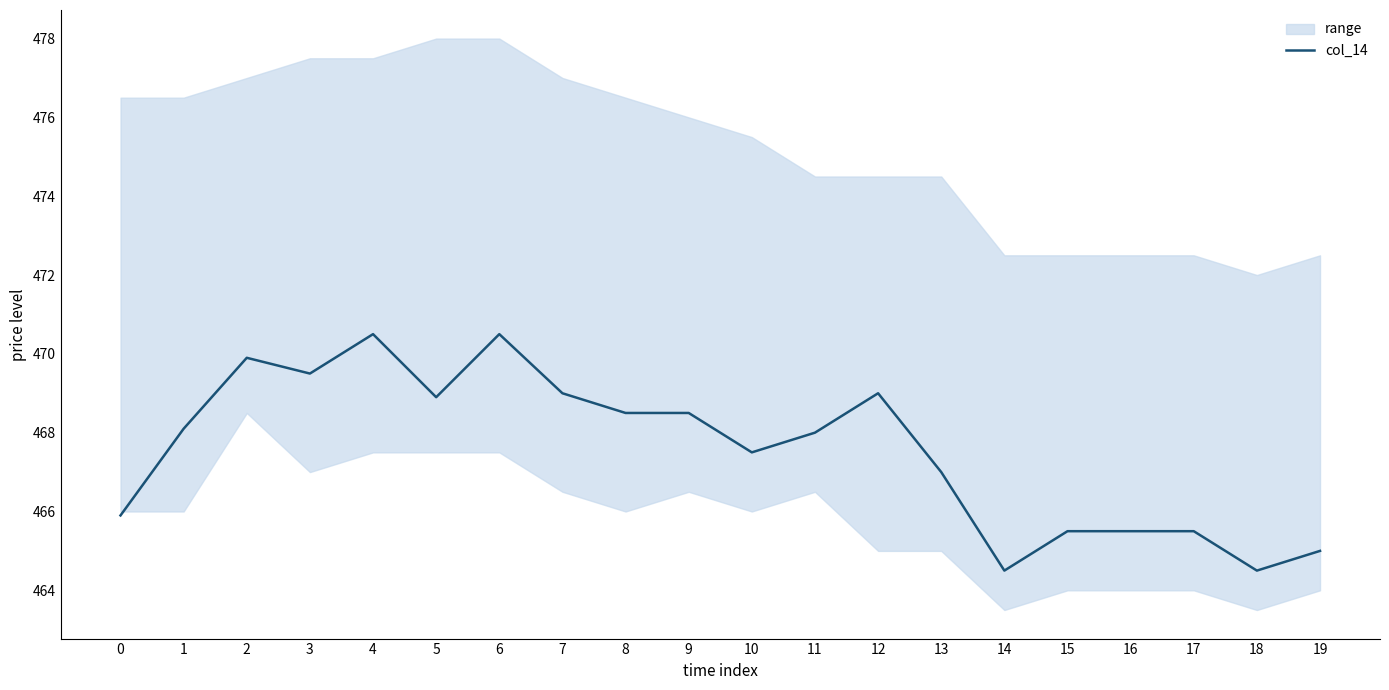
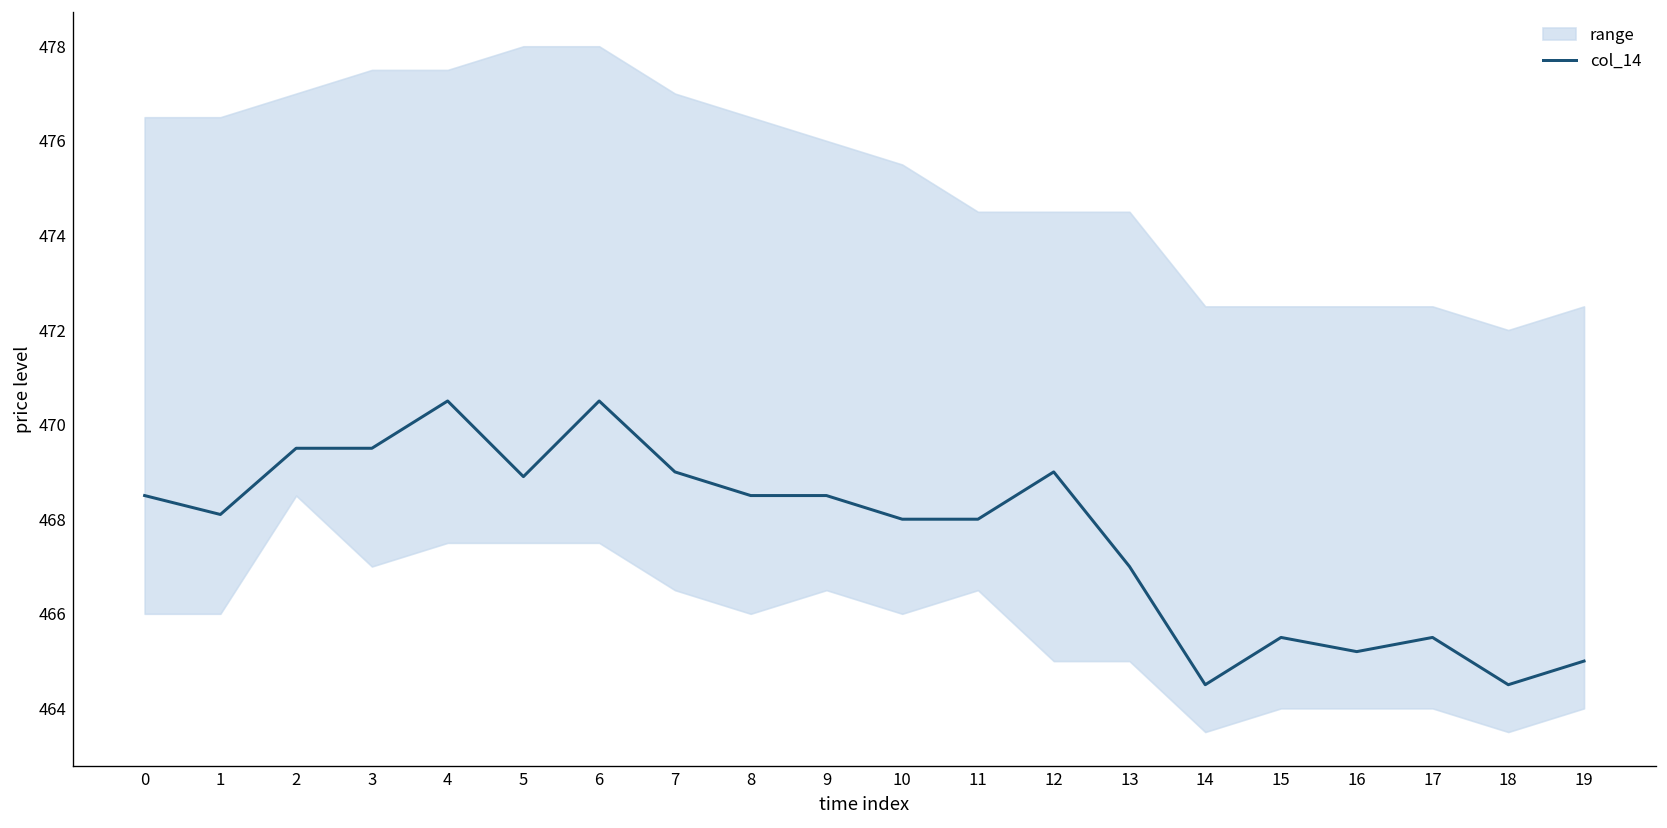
  {
    "col_14": {
-     "0": 465.9,
+     "0": 468.5,
      "1": 468.1,
-     "2": 469.9,
+     "2": 469.5,
      "3": 469.5,
      "4": 470.5,
      "5": 468.9,
      "6": 470.5,
      "7": 469.0,
      "8": 468.5,
      "9": 468.5,
-     "10": 467.5,
+     "10": 468.0,
      "11": 468.0,
      "12": 469.0,
      "13": 467.0,
      "14": 464.5,
      "15": 465.5,
-     "16": 465.5,
+     "16": 465.2,
      "17": 465.5,
      "18": 464.5,
      "19": 465.0
    }
  }
